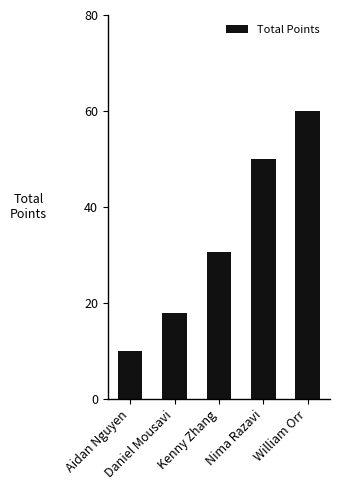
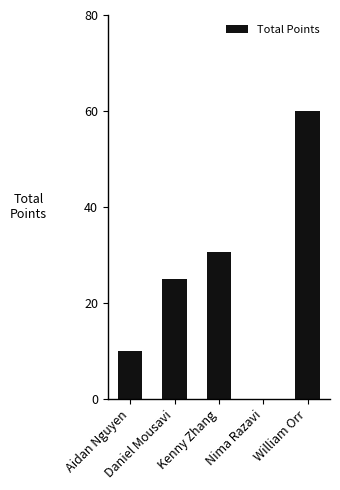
  {
    "Aidan Nguyen": 10,
-   "Daniel Mousavi": 18,
+   "Daniel Mousavi": 25,
    "Kenny Zhang": 31,
-   "Nima Razavi": 50,
+   "Nima Razavi": 0,
    "William Orr": 60
  }
